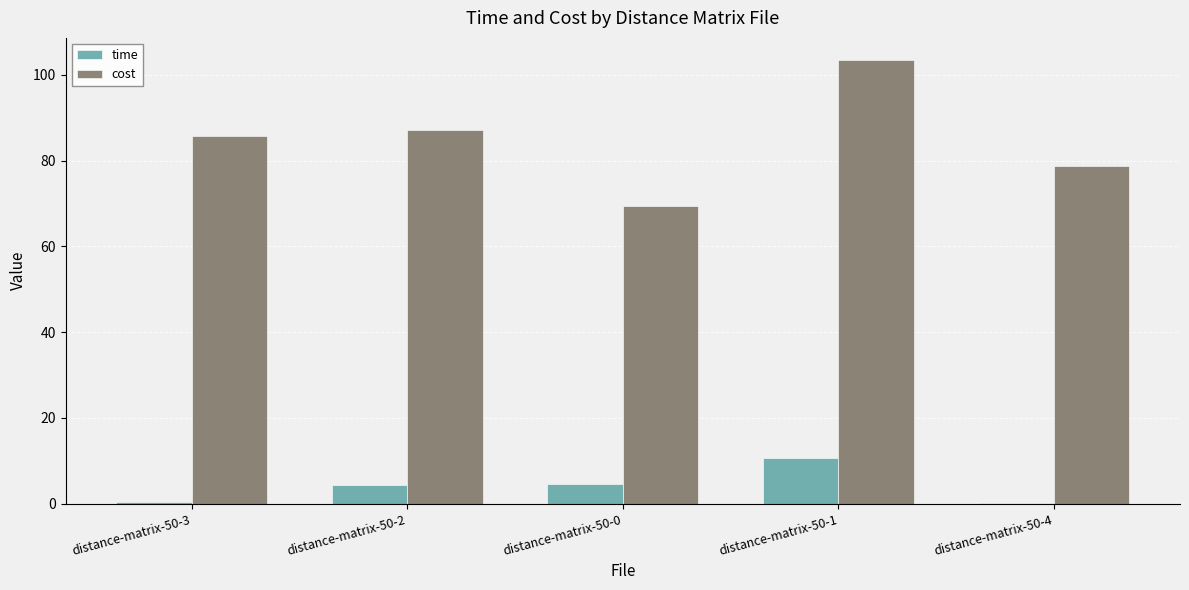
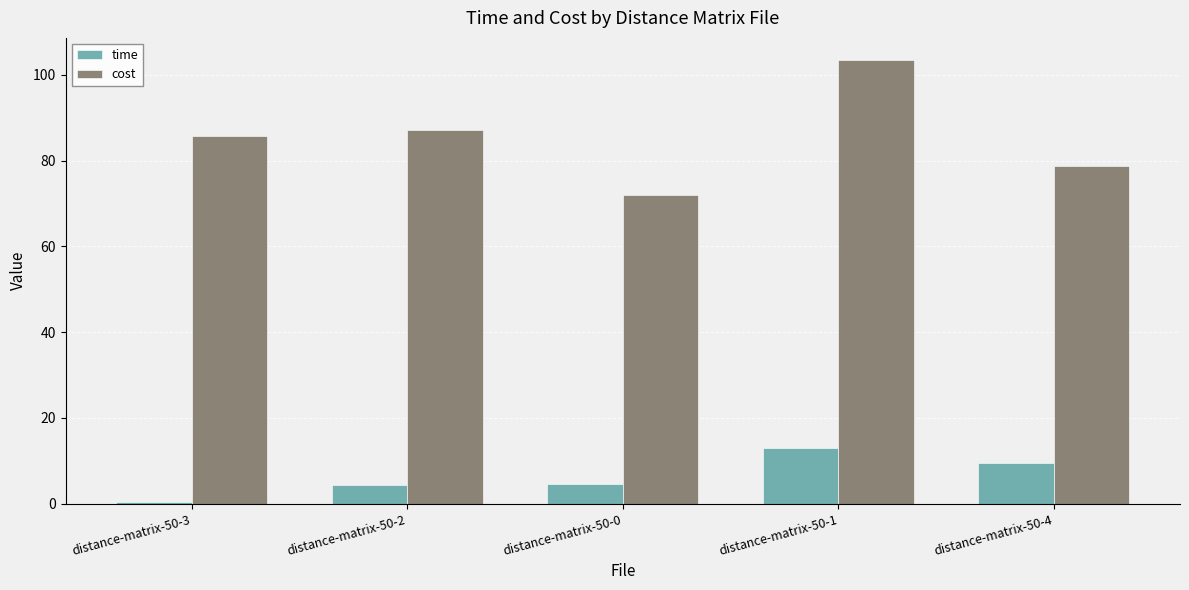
  {
    "time": {
      "distance-matrix-50-2": 4,
      "distance-matrix-50-0": 5,
-     "distance-matrix-50-1": 11,
-     "distance-matrix-50-4": 0
+     "distance-matrix-50-1": 13,
+     "distance-matrix-50-4": 9
    },
    "cost": {
      "distance-matrix-50-3": 86,
      "distance-matrix-50-2": 87,
-     "distance-matrix-50-0": 69,
+     "distance-matrix-50-0": 72,
      "distance-matrix-50-1": 103,
      "distance-matrix-50-4": 79
    }
  }
